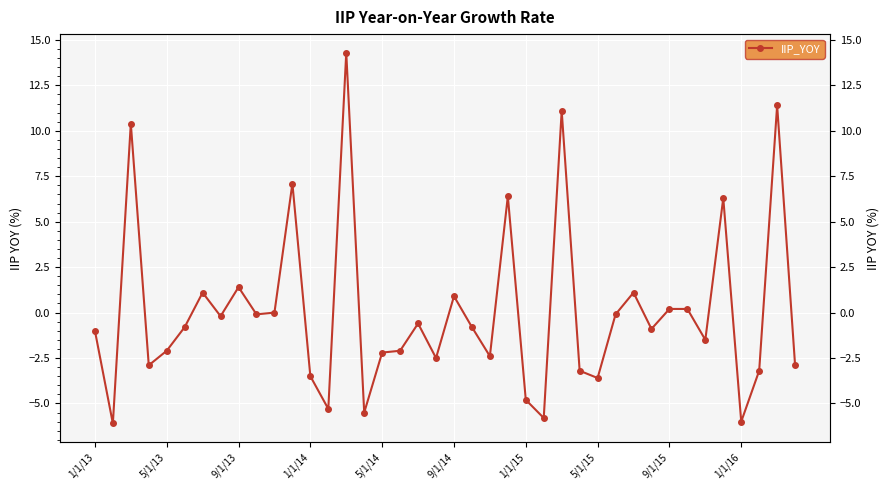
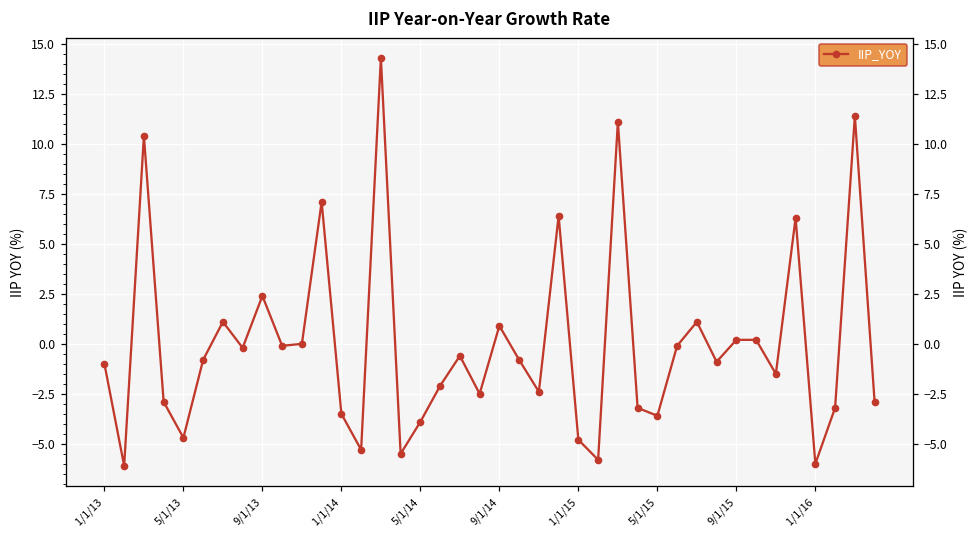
  {
    "1/1/13": -1.0,
-   "5/1/13": -2.1,
-   "9/1/13": 1.4,
+   "5/1/13": -4.7,
+   "9/1/13": 2.4,
    "1/1/14": -3.5,
-   "5/1/14": -2.2,
+   "5/1/14": -3.9,
    "9/1/14": 0.9,
    "1/1/15": -4.8,
    "5/1/15": -3.6,
    "9/1/15": 0.2,
    "1/1/16": -6.0
  }
